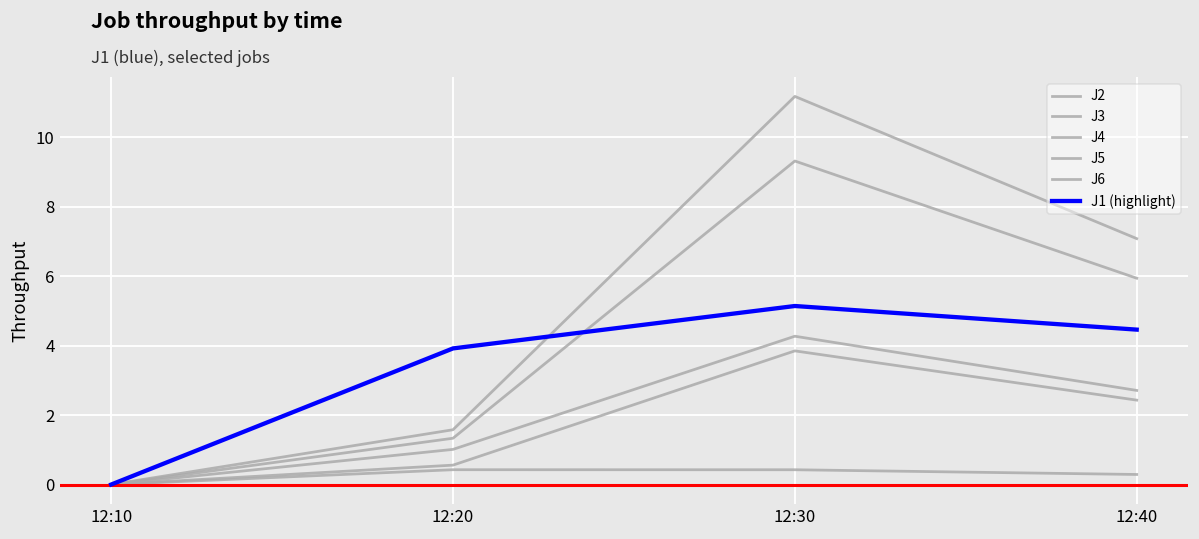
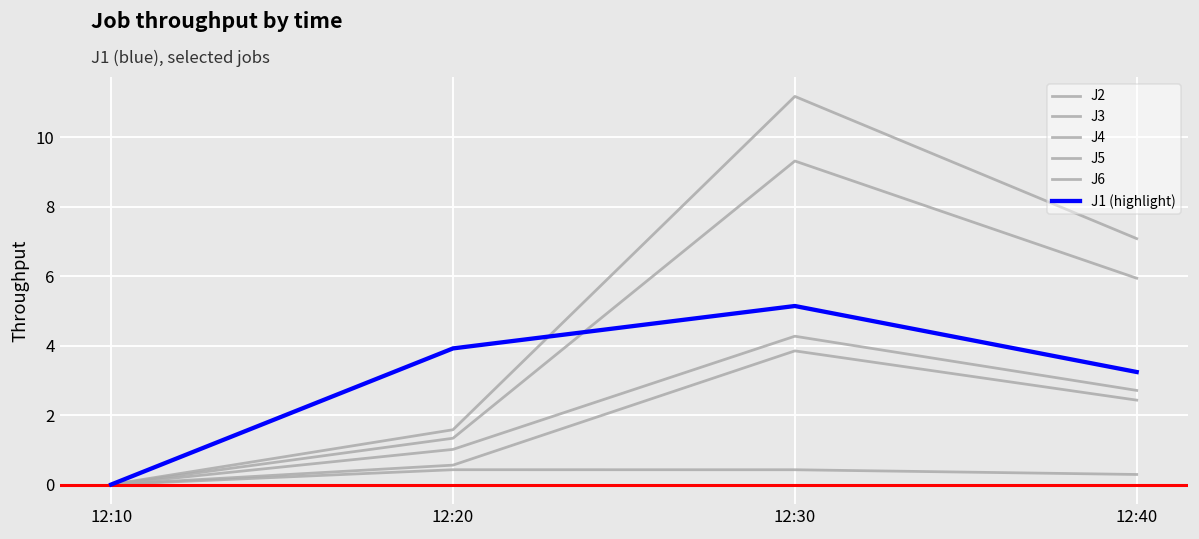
  {
    "J1 (highlight)": {
      "12:20": 3.9,
      "12:30": 5.1,
-     "12:40": 4.5
+     "12:40": 3.2
    }
  }
